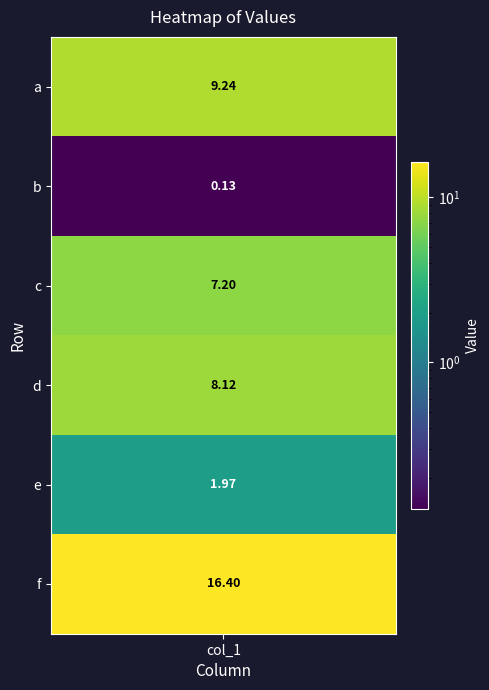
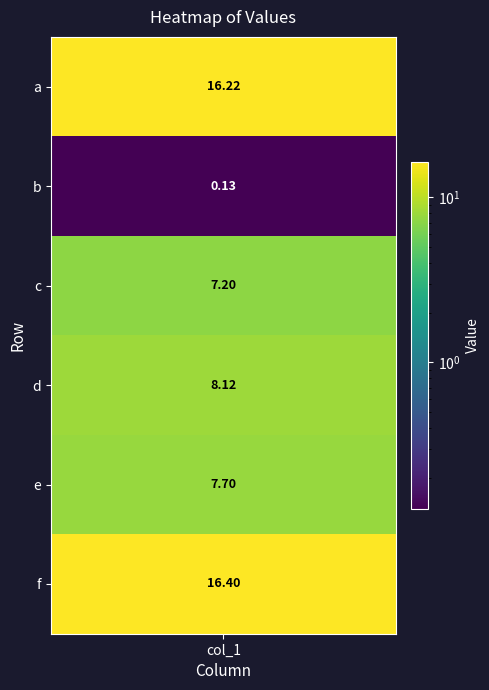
  {
    "a": {
-     "col_1": 9.24
+     "col_1": 16.22
    },
    "b": {
      "col_1": 0.13
    },
    "c": {
      "col_1": 7.20
    },
    "d": {
      "col_1": 8.12
    },
    "e": {
-     "col_1": 1.97
+     "col_1": 7.70
    },
    "f": {
      "col_1": 16.40
    }
  }
